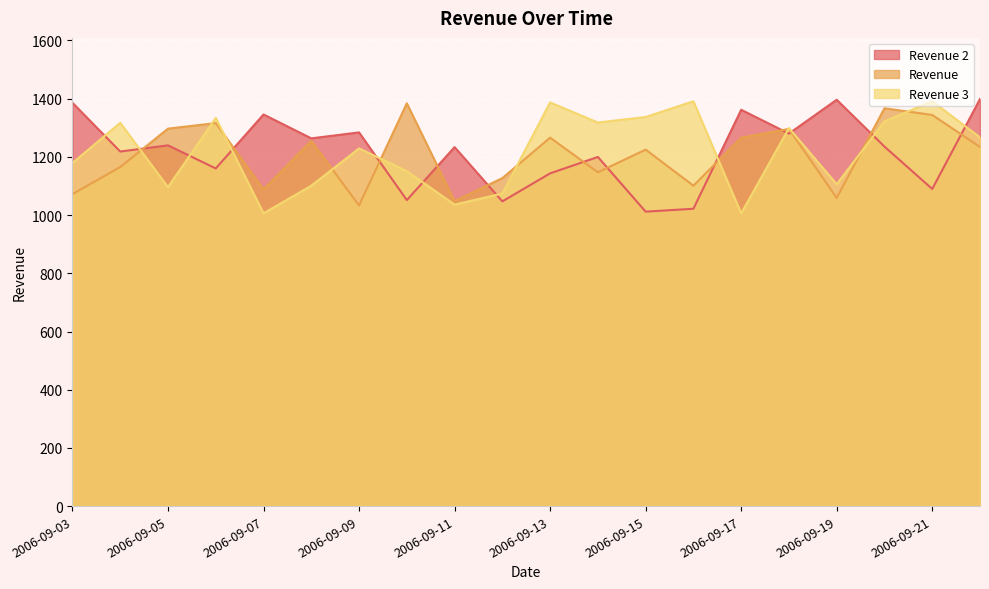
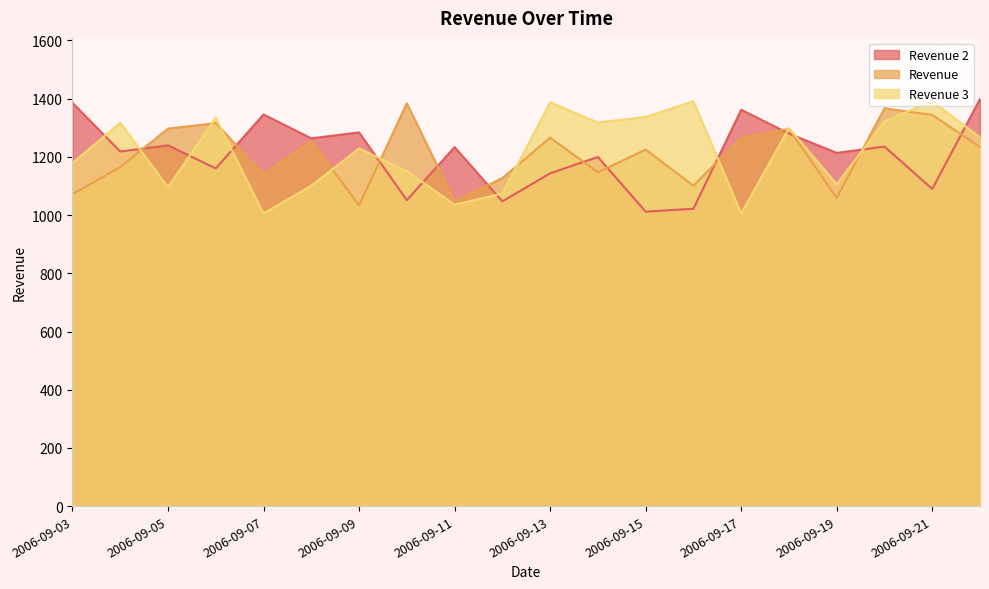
  {
    "Revenue 2": {
      "2006-09-03": 1390,
      "2006-09-05": 1240,
      "2006-09-07": 1350,
      "2006-09-09": 1280,
      "2006-09-11": 1230,
      "2006-09-13": 1140,
      "2006-09-15": 1010,
      "2006-09-17": 1360,
-     "2006-09-19": 1400,
+     "2006-09-19": 1210,
      "2006-09-21": 1090
    },
    "Revenue": {
      "2006-09-03": 1070,
      "2006-09-05": 1300,
-     "2006-09-07": 1090,
+     "2006-09-07": 1140,
      "2006-09-09": 1030,
      "2006-09-11": 1050,
      "2006-09-13": 1270,
      "2006-09-15": 1230,
      "2006-09-17": 1270,
      "2006-09-19": 1060,
      "2006-09-21": 1340
    },
    "Revenue 3": {
      "2006-09-03": 1180,
      "2006-09-05": 1100,
      "2006-09-07": 1010,
      "2006-09-09": 1230,
      "2006-09-11": 1040,
      "2006-09-13": 1390,
      "2006-09-15": 1340,
      "2006-09-17": 1010,
      "2006-09-19": 1110
    }
  }
